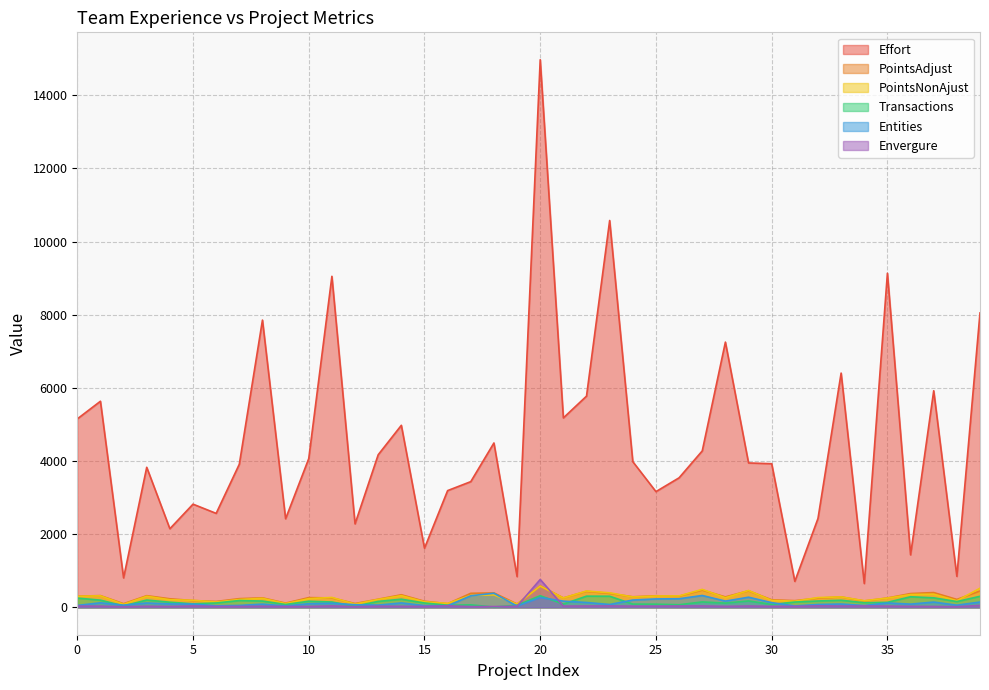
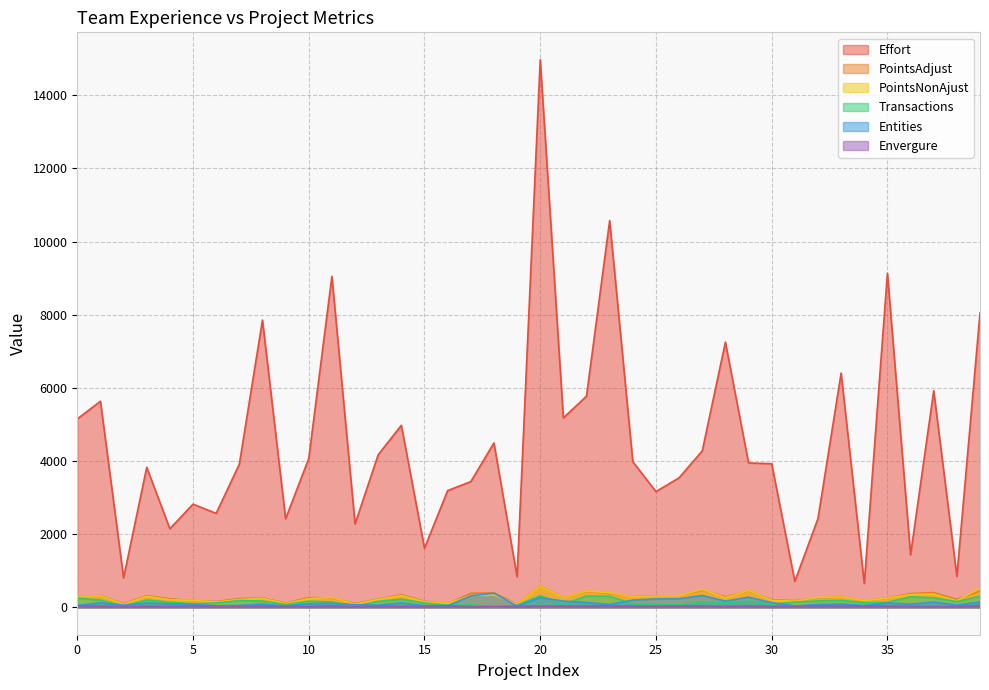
  {
    "Entities": {
      "25": 200
    },
    "Envergure": {
      "10": 0,
-     "20": 800,
+     "20": 0,
      "35": 0
    }
  }
